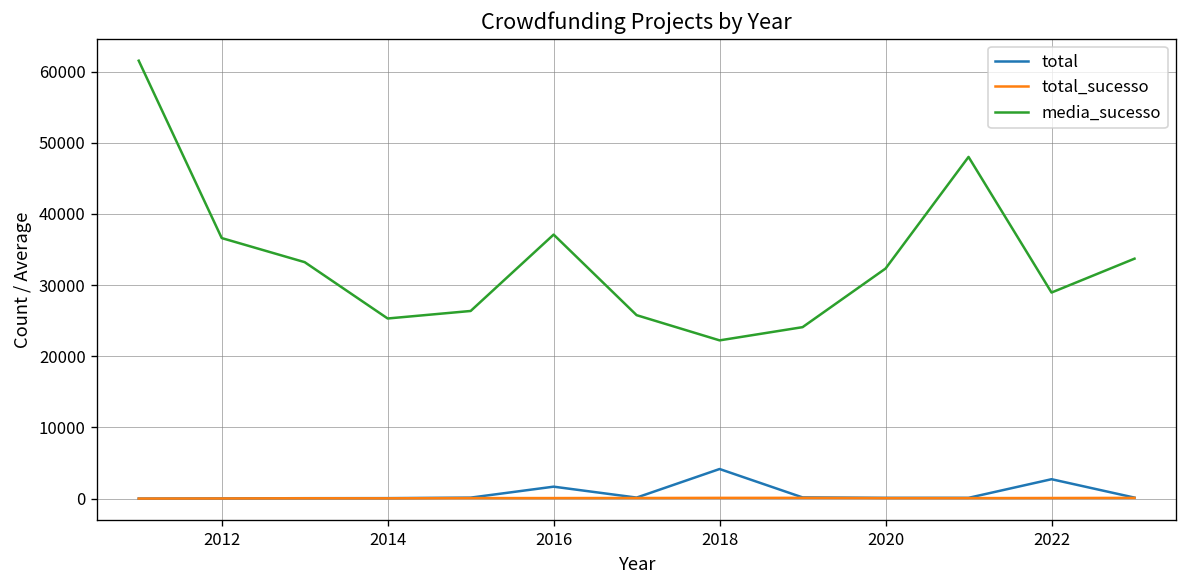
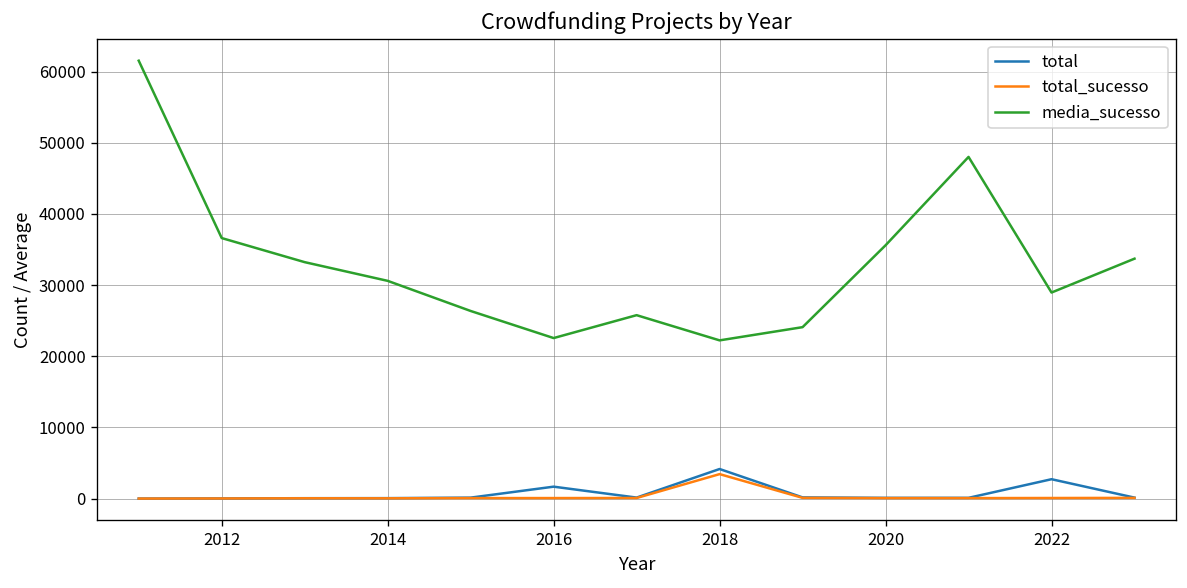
  {
    "total": {
      "2016": 2000,
      "2018": 4000,
      "2022": 3000
    },
    "total_sucesso": {
      "2016": 0,
-     "2018": 0,
+     "2018": 3000,
      "2022": 0
    },
    "media_sucesso": {
      "2012": 37000,
-     "2014": 25000,
-     "2016": 37000,
+     "2014": 31000,
+     "2016": 23000,
      "2018": 22000,
-     "2020": 32000,
+     "2020": 36000,
      "2022": 29000
    }
  }
